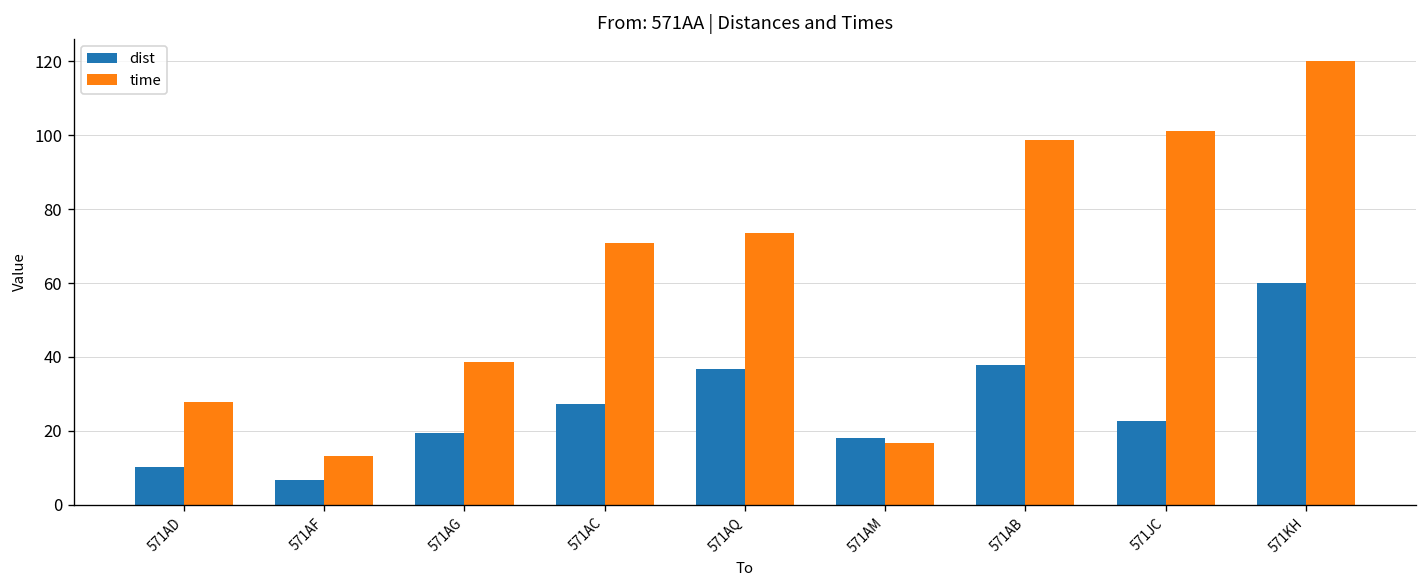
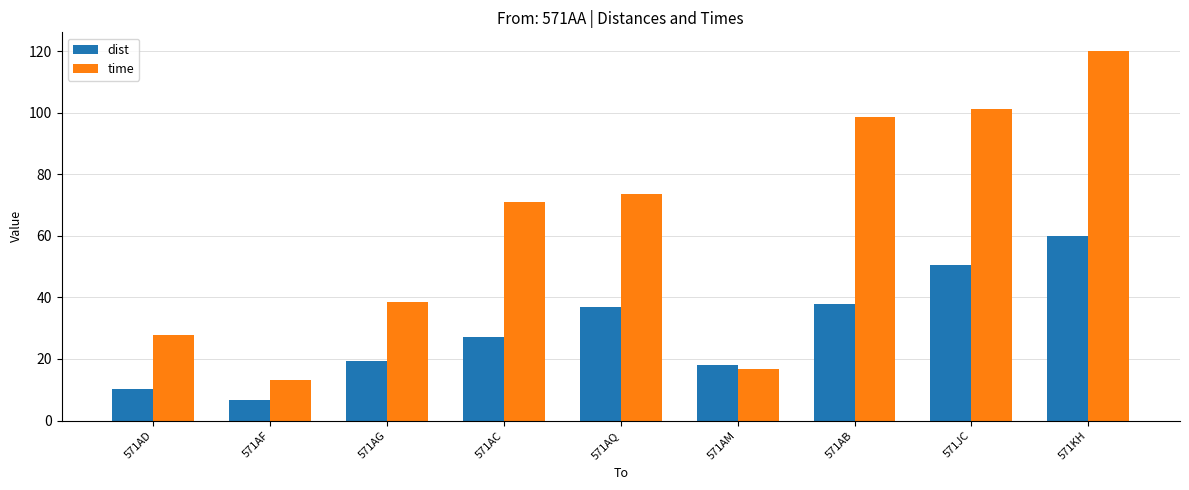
  {
    "dist": {
      "571AD": 10,
      "571AF": 7,
      "571AG": 19,
      "571AC": 27,
      "571AQ": 37,
      "571AM": 18,
      "571AB": 38,
-     "571JC": 23,
+     "571JC": 51,
      "571KH": 60
    },
    "time": {
      "571AD": 28,
      "571AF": 13,
      "571AG": 39,
      "571AC": 71,
      "571AQ": 74,
      "571AM": 17,
      "571AB": 99,
      "571JC": 101,
      "571KH": 120
    }
  }
